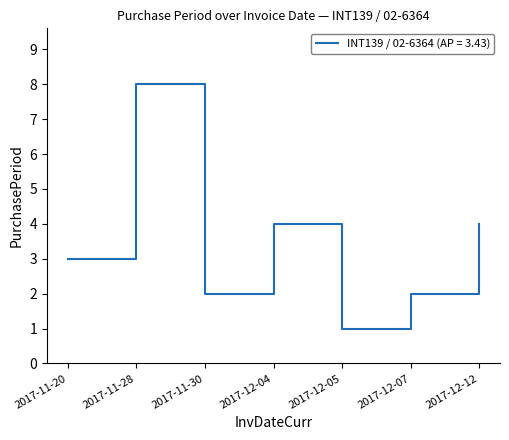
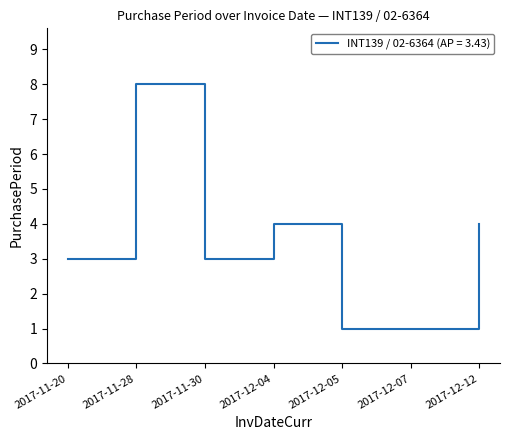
  {
    "2017-11-20": 3,
    "2017-11-28": 8,
-   "2017-11-30": 2,
+   "2017-11-30": 3,
    "2017-12-04": 4,
    "2017-12-05": 1,
-   "2017-12-07": 2,
+   "2017-12-07": 1,
    "2017-12-12": 4
  }
